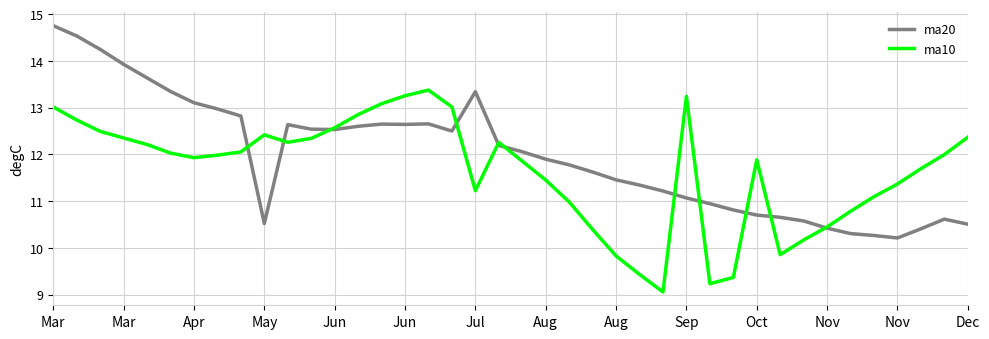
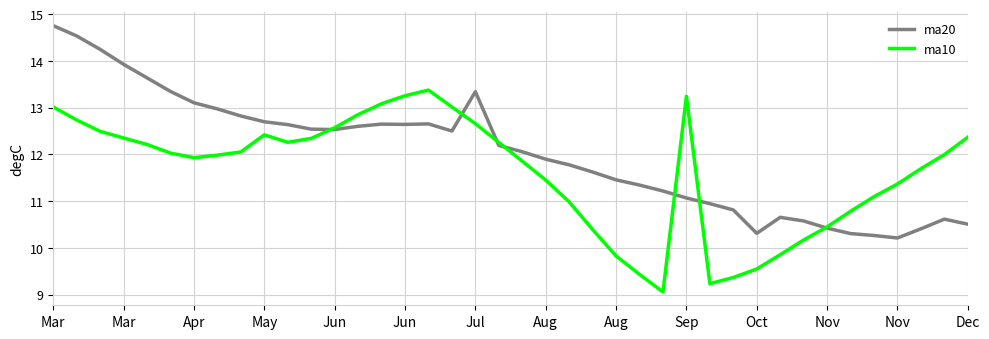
  {
    "ma20": {
      "Apr": 13.1,
-     "May": 10.5,
+     "May": 12.7,
      "Jul": 13.3,
      "Sep": 11.1,
-     "Oct": 10.7,
+     "Oct": 10.3,
      "Dec": 10.5
    },
    "ma10": {
      "Apr": 11.9,
      "May": 12.4,
-     "Jul": 11.2,
+     "Jul": 12.7,
      "Sep": 13.2,
-     "Oct": 11.9,
+     "Oct": 9.5,
      "Dec": 12.4
    }
  }
